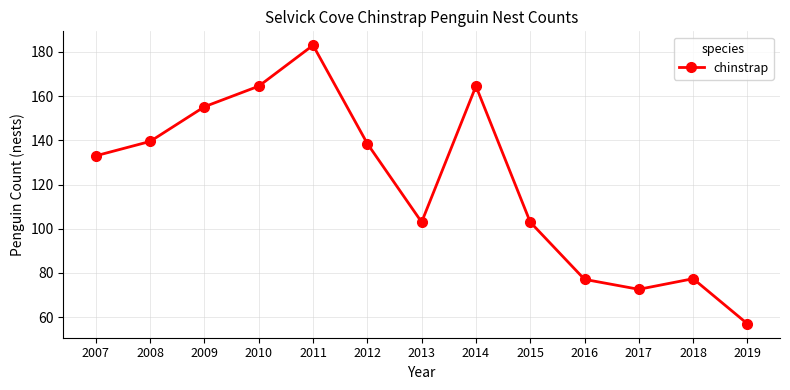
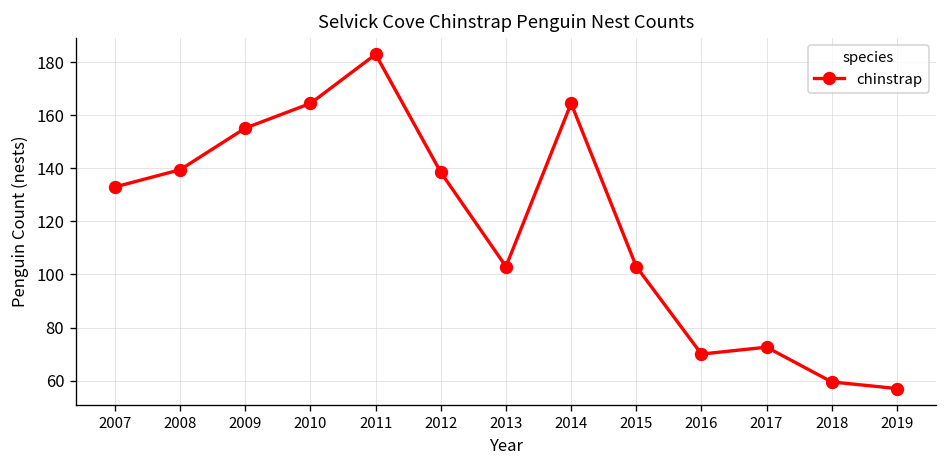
  {
    "2007": 133,
    "2008": 140,
    "2009": 155,
    "2010": 165,
    "2011": 183,
    "2012": 139,
    "2013": 103,
    "2014": 165,
    "2015": 103,
-   "2016": 77,
+   "2016": 70,
    "2017": 73,
-   "2018": 77,
+   "2018": 60,
    "2019": 57
  }
